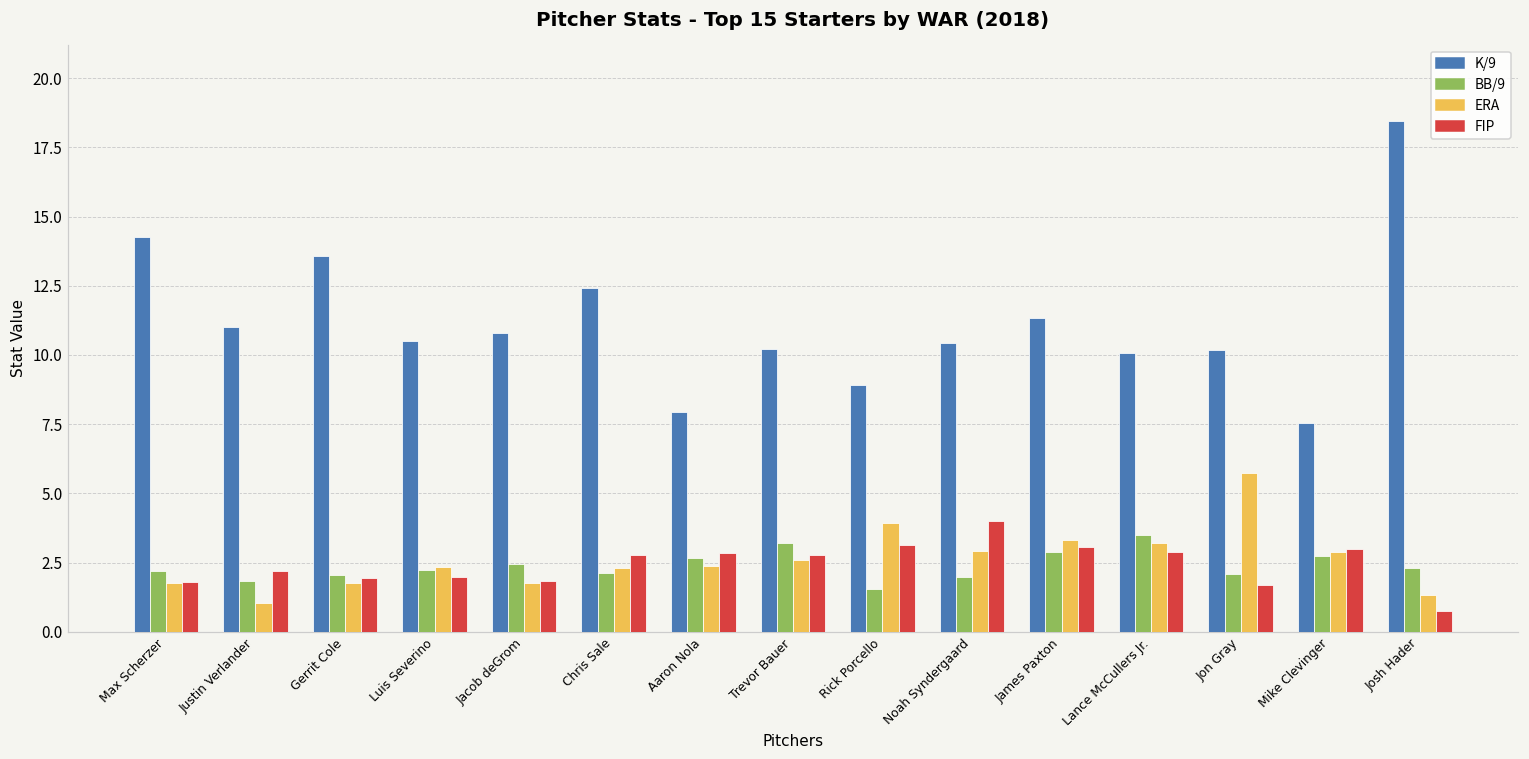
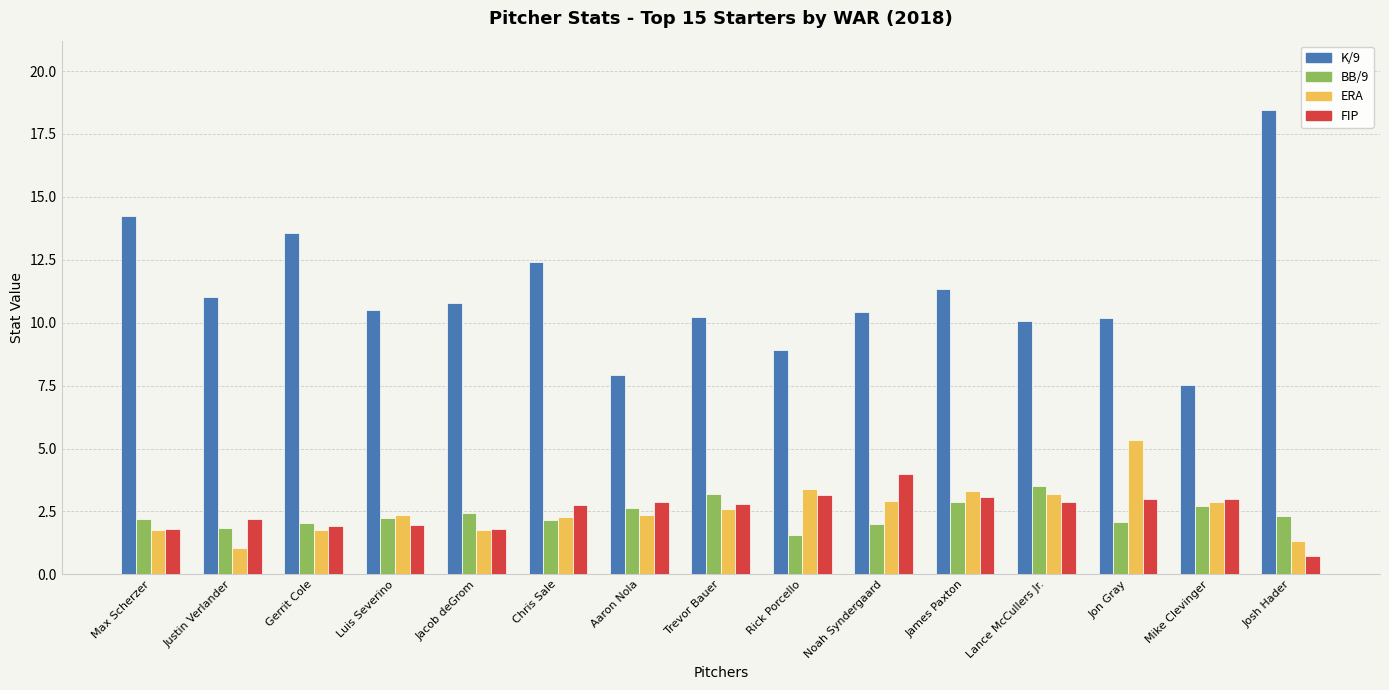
  {
    "K/9": {
      "Max Scherzer": 14.3,
      "Justin Verlander": 11.0,
      "Gerrit Cole": 13.6,
      "Luis Severino": 10.5,
      "Jacob deGrom": 10.8,
      "Chris Sale": 12.4,
      "Aaron Nola": 7.9,
      "Trevor Bauer": 10.2,
      "Rick Porcello": 8.9,
      "Noah Syndergaard": 10.4,
      "James Paxton": 11.4,
      "Lance McCullers Jr.": 10.1,
      "Jon Gray": 10.2,
      "Mike Clevinger": 7.5,
      "Josh Hader": 18.4
    },
    "BB/9": {
      "Max Scherzer": 2.2,
      "Justin Verlander": 1.8,
      "Gerrit Cole": 2.0,
      "Luis Severino": 2.2,
      "Jacob deGrom": 2.5,
      "Chris Sale": 2.1,
      "Aaron Nola": 2.7,
      "Trevor Bauer": 3.2,
      "Rick Porcello": 1.6,
      "Noah Syndergaard": 2.0,
      "James Paxton": 2.9,
      "Lance McCullers Jr.": 3.5,
      "Jon Gray": 2.1,
      "Mike Clevinger": 2.7,
      "Josh Hader": 2.3
    },
    "ERA": {
      "Max Scherzer": 1.8,
      "Justin Verlander": 1.1,
      "Gerrit Cole": 1.8,
      "Luis Severino": 2.4,
      "Jacob deGrom": 1.8,
      "Chris Sale": 2.3,
      "Aaron Nola": 2.4,
      "Trevor Bauer": 2.6,
-     "Rick Porcello": 3.9,
+     "Rick Porcello": 3.4,
      "Noah Syndergaard": 2.9,
      "James Paxton": 3.3,
      "Lance McCullers Jr.": 3.2,
-     "Jon Gray": 5.7,
+     "Jon Gray": 5.3,
      "Mike Clevinger": 2.9,
      "Josh Hader": 1.3
    },
    "FIP": {
      "Max Scherzer": 1.8,
      "Justin Verlander": 2.2,
      "Gerrit Cole": 1.9,
      "Luis Severino": 2.0,
      "Jacob deGrom": 1.8,
      "Chris Sale": 2.8,
      "Aaron Nola": 2.9,
      "Trevor Bauer": 2.8,
      "Rick Porcello": 3.1,
      "Noah Syndergaard": 4.0,
      "James Paxton": 3.1,
      "Lance McCullers Jr.": 2.9,
-     "Jon Gray": 1.7,
+     "Jon Gray": 3.0,
      "Mike Clevinger": 3.0,
      "Josh Hader": 0.7
    }
  }
